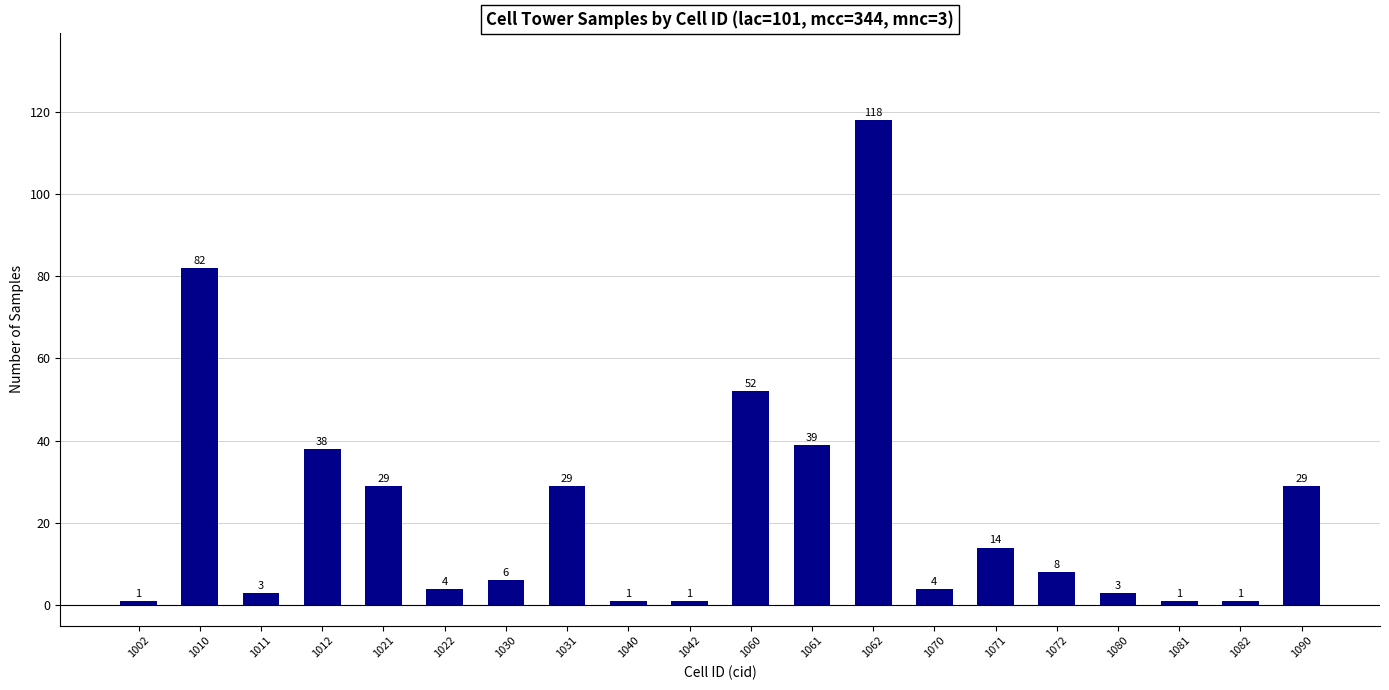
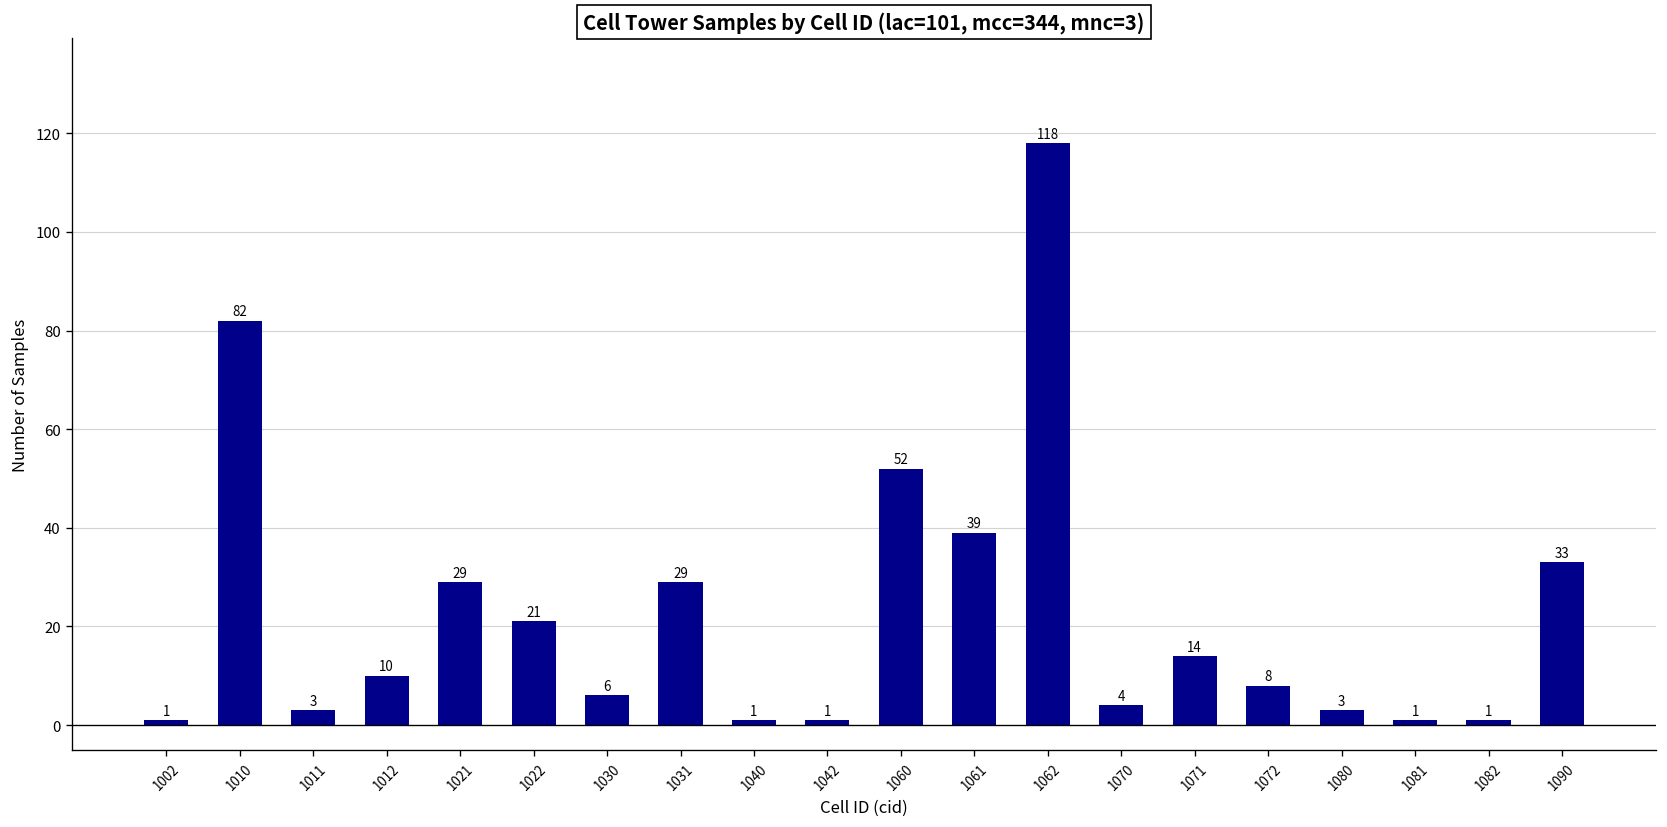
  {
    "1002": 1,
    "1010": 82,
    "1011": 3,
-   "1012": 38,
+   "1012": 10,
    "1021": 29,
-   "1022": 4,
+   "1022": 21,
    "1030": 6,
    "1031": 29,
    "1040": 1,
    "1042": 1,
    "1060": 52,
    "1061": 39,
    "1062": 118,
    "1070": 4,
    "1071": 14,
    "1072": 8,
    "1080": 3,
    "1081": 1,
    "1082": 1,
-   "1090": 29
+   "1090": 33
  }
